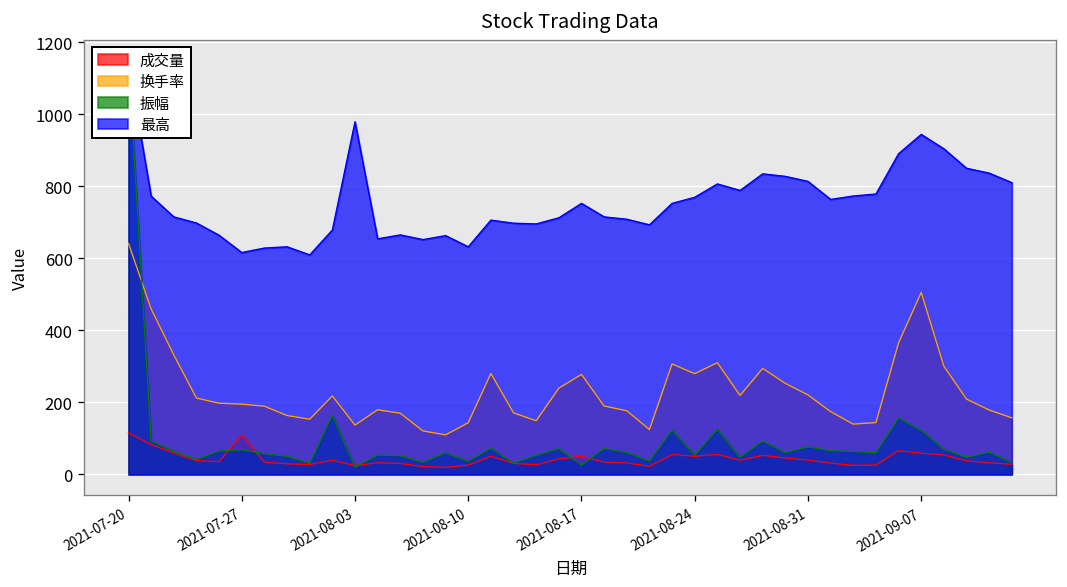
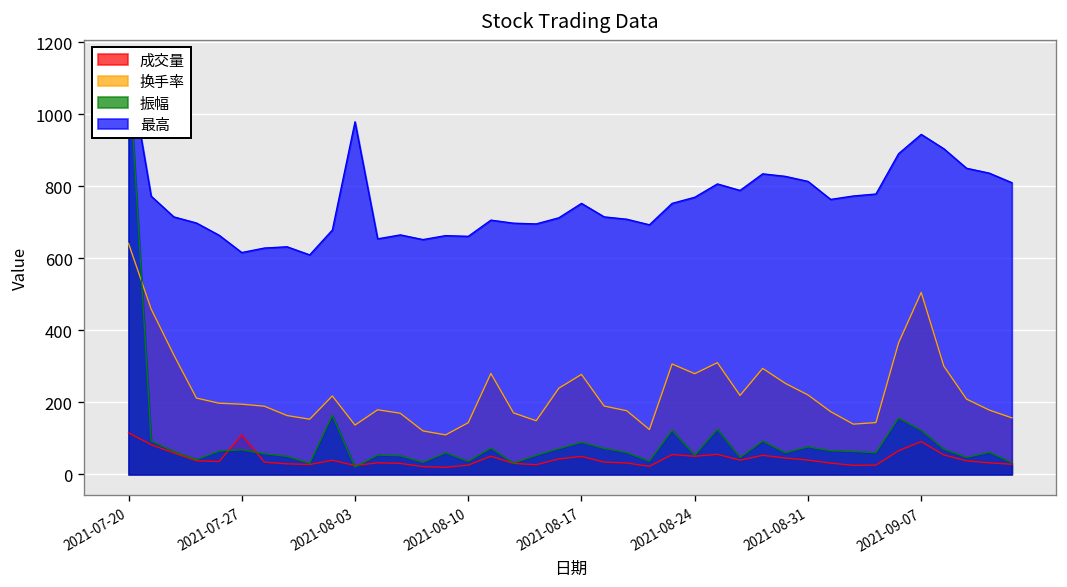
  {
    "成交量": {
      "2021-07-20": 120,
      "2021-07-27": 110,
      "2021-08-10": 30,
      "2021-08-17": 50,
      "2021-08-31": 40,
-     "2021-09-07": 60
+     "2021-09-07": 90
    },
    "换手率": {
      "2021-07-20": 640,
      "2021-07-27": 200,
      "2021-08-03": 140,
      "2021-08-10": 140,
      "2021-08-17": 280,
      "2021-08-24": 280,
      "2021-08-31": 220,
      "2021-09-07": 510
    },
    "振幅": {
      "2021-07-27": 70,
      "2021-08-10": 40,
-     "2021-08-17": 30,
+     "2021-08-17": 90,
      "2021-08-31": 80,
      "2021-09-07": 120
    },
    "最高": {
      "2021-07-27": 620,
      "2021-08-03": 980,
-     "2021-08-10": 630,
+     "2021-08-10": 660,
      "2021-08-17": 750,
      "2021-08-24": 770,
      "2021-08-31": 810,
      "2021-09-07": 940
    }
  }
